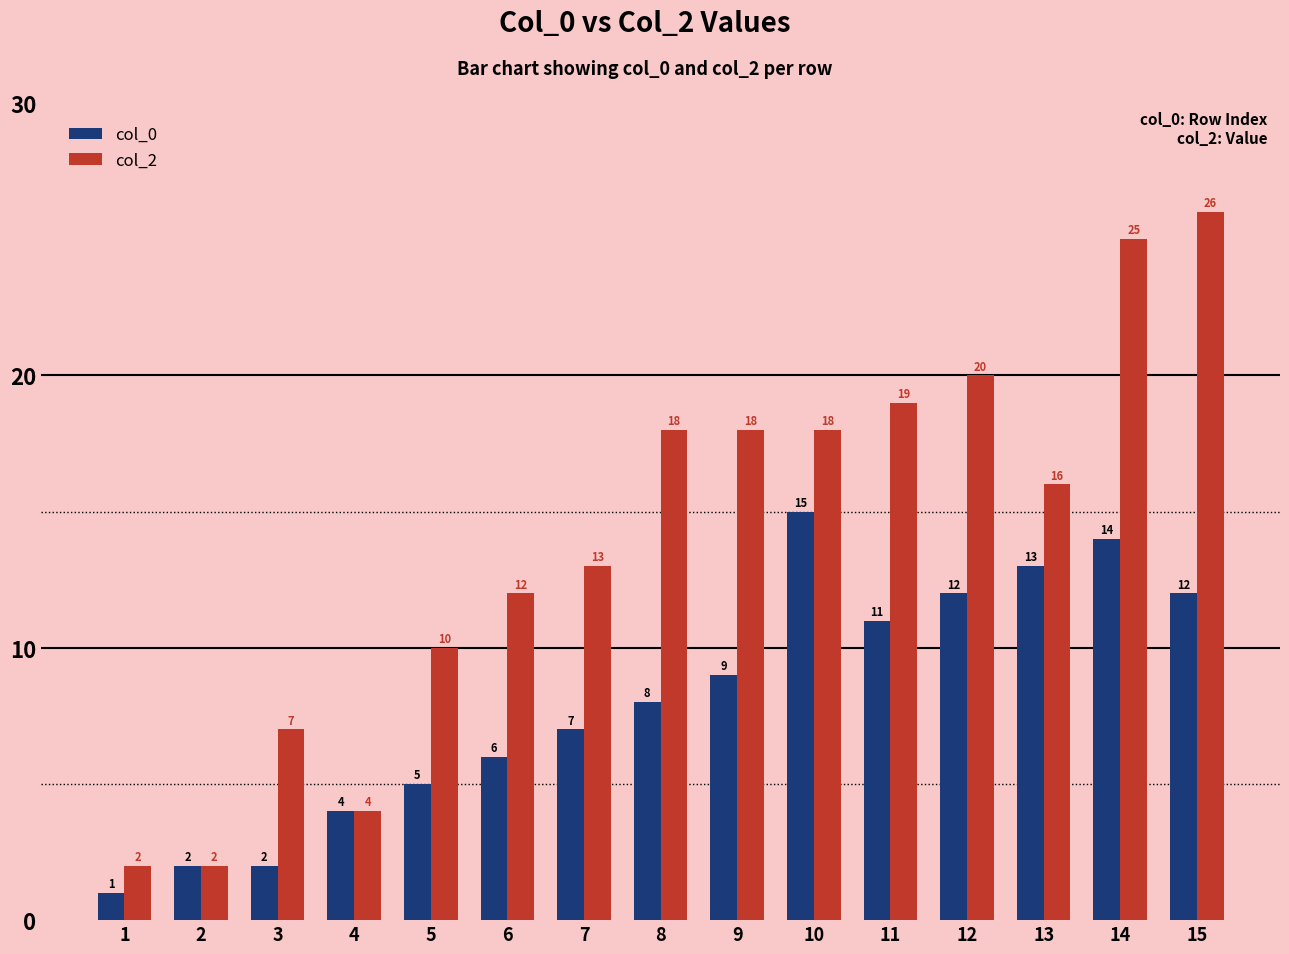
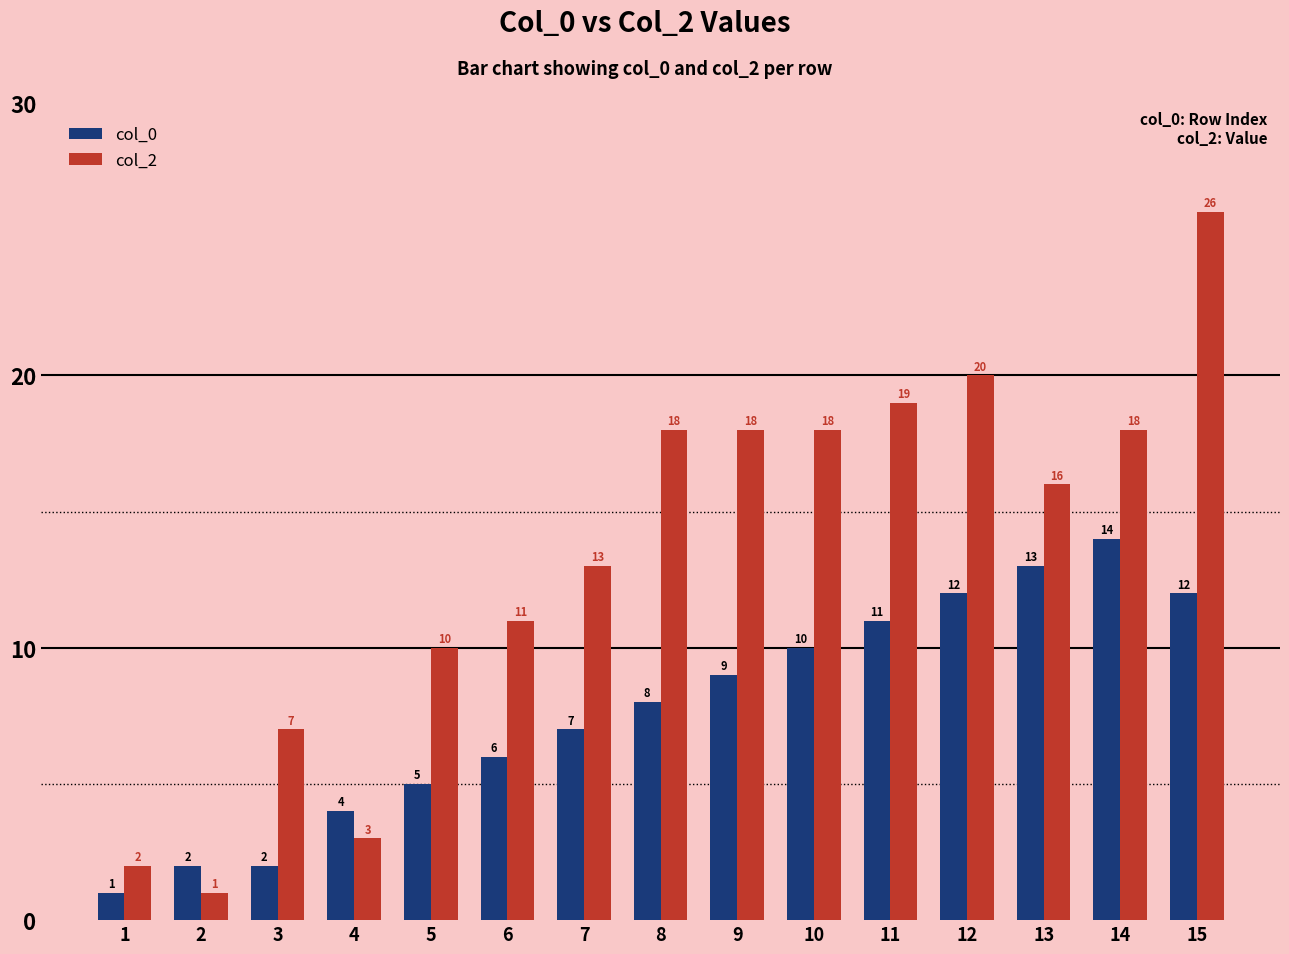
  {
    "col_0": {
      "1": 1,
      "2": 2,
      "3": 2,
      "4": 4,
      "5": 5,
      "6": 6,
      "7": 7,
      "8": 8,
      "9": 9,
-     "10": 15,
+     "10": 10,
      "11": 11,
      "12": 12,
      "13": 13,
      "14": 14,
      "15": 12
    },
    "col_2": {
      "1": 2,
-     "2": 2,
+     "2": 1,
      "3": 7,
-     "4": 4,
+     "4": 3,
      "5": 10,
-     "6": 12,
+     "6": 11,
      "7": 13,
      "8": 18,
      "9": 18,
      "10": 18,
      "11": 19,
      "12": 20,
      "13": 16,
-     "14": 25,
+     "14": 18,
      "15": 26
    }
  }
